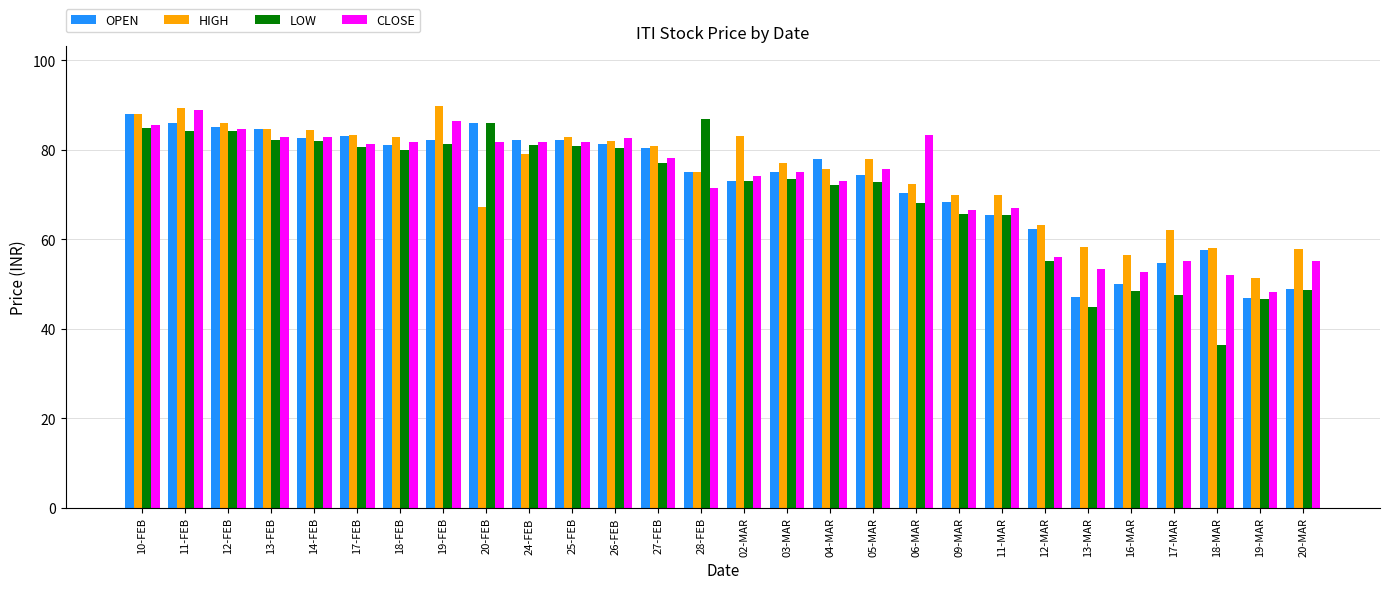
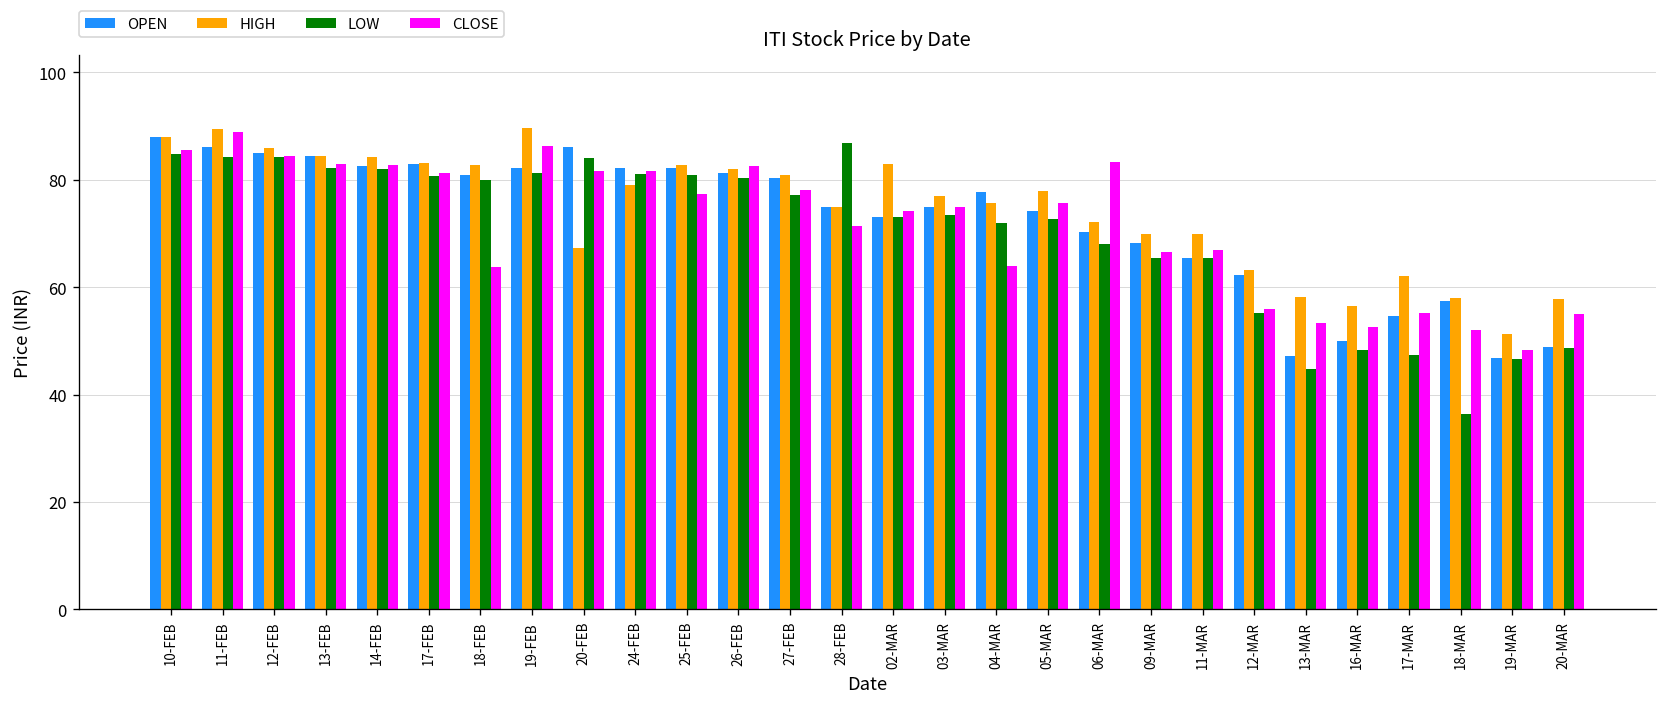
  {
    "OPEN": {
      "10-FEB": 88,
      "11-FEB": 86,
      "12-FEB": 85,
      "13-FEB": 85,
      "14-FEB": 83,
      "17-FEB": 83,
      "18-FEB": 81,
      "19-FEB": 82,
      "20-FEB": 86,
      "24-FEB": 82,
      "25-FEB": 82,
      "26-FEB": 81,
      "27-FEB": 80,
      "28-FEB": 75,
      "02-MAR": 73,
      "03-MAR": 75,
      "04-MAR": 78,
      "05-MAR": 74,
      "06-MAR": 70,
      "09-MAR": 68,
      "11-MAR": 65,
      "12-MAR": 62,
      "13-MAR": 47,
      "16-MAR": 50,
      "17-MAR": 55,
      "18-MAR": 58,
      "19-MAR": 47,
      "20-MAR": 49
    },
    "HIGH": {
      "10-FEB": 88,
      "11-FEB": 89,
      "12-FEB": 86,
      "13-FEB": 85,
      "14-FEB": 84,
      "17-FEB": 83,
      "18-FEB": 83,
      "19-FEB": 90,
      "20-FEB": 67,
      "24-FEB": 79,
      "25-FEB": 83,
      "26-FEB": 82,
      "27-FEB": 81,
      "28-FEB": 75,
      "02-MAR": 83,
      "03-MAR": 77,
      "04-MAR": 76,
      "05-MAR": 78,
      "06-MAR": 72,
      "09-MAR": 70,
      "11-MAR": 70,
      "12-MAR": 63,
      "13-MAR": 58,
      "16-MAR": 57,
      "17-MAR": 62,
      "18-MAR": 58,
      "19-MAR": 51,
      "20-MAR": 58
    },
    "LOW": {
      "10-FEB": 85,
      "11-FEB": 84,
      "12-FEB": 84,
      "13-FEB": 82,
      "14-FEB": 82,
      "17-FEB": 81,
      "18-FEB": 80,
      "19-FEB": 81,
-     "20-FEB": 86,
+     "20-FEB": 84,
      "24-FEB": 81,
      "25-FEB": 81,
      "26-FEB": 80,
      "27-FEB": 77,
      "28-FEB": 87,
      "02-MAR": 73,
      "03-MAR": 74,
      "04-MAR": 72,
      "05-MAR": 73,
      "06-MAR": 68,
      "09-MAR": 66,
      "11-MAR": 65,
      "12-MAR": 55,
      "13-MAR": 45,
      "16-MAR": 48,
      "17-MAR": 47,
      "18-MAR": 36,
      "19-MAR": 47,
      "20-MAR": 49
    },
    "CLOSE": {
      "10-FEB": 86,
      "11-FEB": 89,
      "12-FEB": 85,
      "13-FEB": 83,
      "14-FEB": 83,
      "17-FEB": 81,
-     "18-FEB": 82,
+     "18-FEB": 64,
      "19-FEB": 86,
      "20-FEB": 82,
      "24-FEB": 82,
-     "25-FEB": 82,
+     "25-FEB": 77,
      "26-FEB": 83,
      "27-FEB": 78,
      "28-FEB": 71,
      "02-MAR": 74,
      "03-MAR": 75,
-     "04-MAR": 73,
+     "04-MAR": 64,
      "05-MAR": 76,
      "06-MAR": 83,
      "09-MAR": 66,
      "11-MAR": 67,
      "12-MAR": 56,
      "13-MAR": 53,
      "16-MAR": 53,
      "17-MAR": 55,
      "18-MAR": 52,
      "19-MAR": 48,
      "20-MAR": 55
    }
  }
